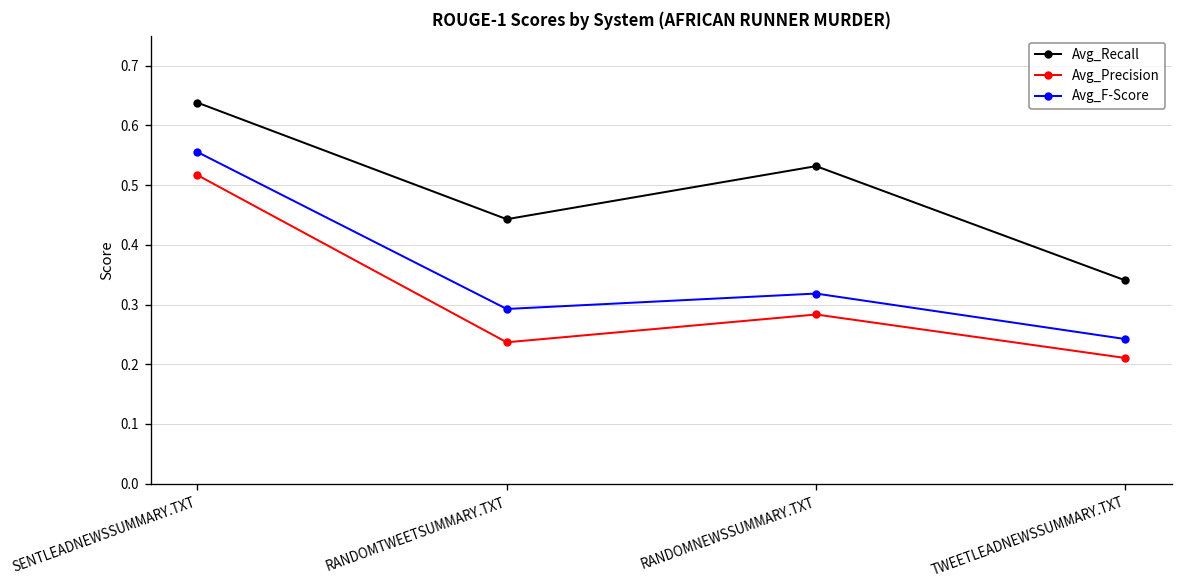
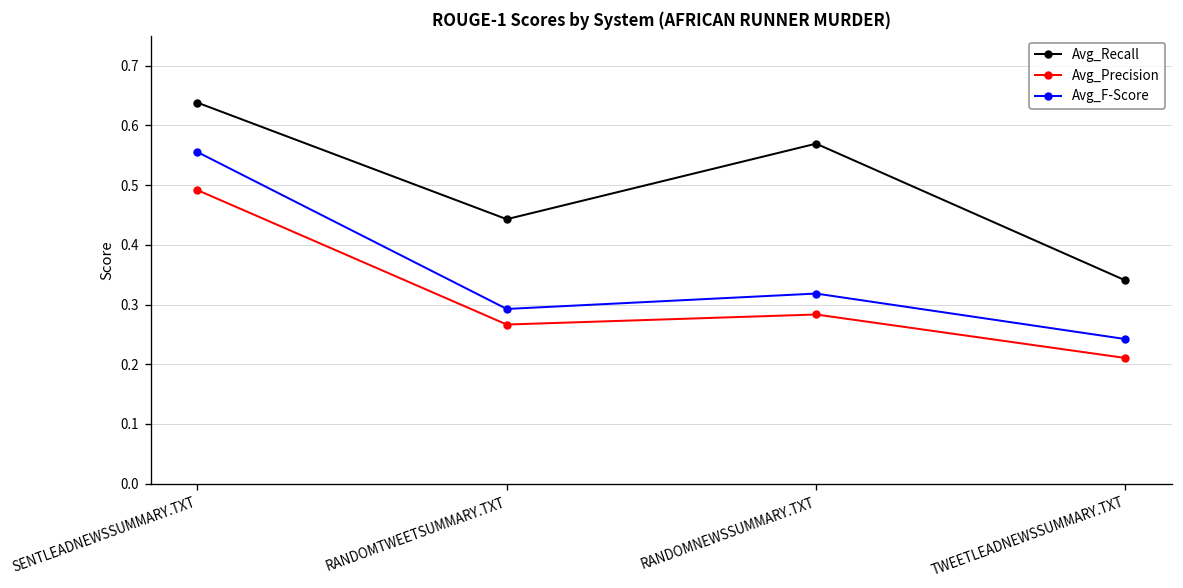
  {
    "Avg_Recall": {
      "SENTLEADNEWSSUMMARY.TXT": 0.64,
      "RANDOMTWEETSUMMARY.TXT": 0.44,
-     "RANDOMNEWSSUMMARY.TXT": 0.53,
+     "RANDOMNEWSSUMMARY.TXT": 0.57,
      "TWEETLEADNEWSSUMMARY.TXT": 0.34
    },
    "Avg_Precision": {
-     "SENTLEADNEWSSUMMARY.TXT": 0.52,
-     "RANDOMTWEETSUMMARY.TXT": 0.24,
+     "SENTLEADNEWSSUMMARY.TXT": 0.49,
+     "RANDOMTWEETSUMMARY.TXT": 0.27,
      "RANDOMNEWSSUMMARY.TXT": 0.28,
      "TWEETLEADNEWSSUMMARY.TXT": 0.21
    },
    "Avg_F-Score": {
      "SENTLEADNEWSSUMMARY.TXT": 0.56,
      "RANDOMTWEETSUMMARY.TXT": 0.29,
      "RANDOMNEWSSUMMARY.TXT": 0.32,
      "TWEETLEADNEWSSUMMARY.TXT": 0.24
    }
  }
